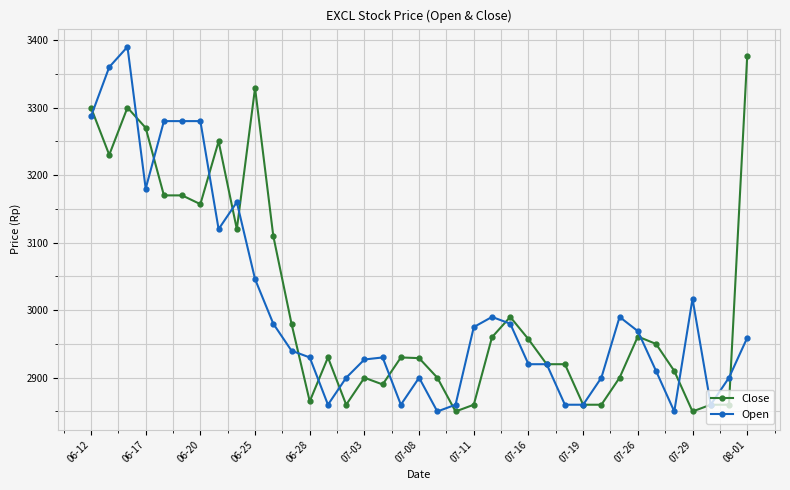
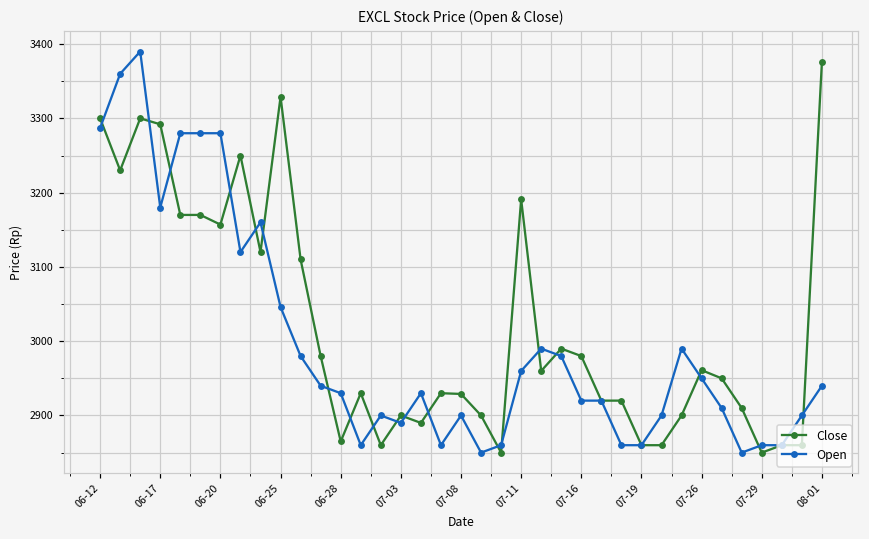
  {
    "Close": {
      "06-12": 3300,
-     "06-17": 3270,
+     "06-17": 3290,
      "06-20": 3160,
      "06-25": 3330,
      "06-28": 2870,
      "07-03": 2900,
      "07-08": 2930,
-     "07-11": 2860,
-     "07-16": 2960,
+     "07-11": 3190,
+     "07-16": 2980,
      "07-26": 2960,
      "07-29": 2850,
      "08-01": 3380
    },
    "Open": {
      "06-12": 3290,
      "06-17": 3180,
      "06-20": 3280,
      "06-25": 3050,
      "06-28": 2930,
-     "07-03": 2930,
+     "07-03": 2890,
      "07-08": 2900,
-     "07-11": 2980,
+     "07-11": 2960,
      "07-16": 2920,
-     "07-26": 2970,
-     "07-29": 3020,
-     "08-01": 2960
+     "07-26": 2950,
+     "07-29": 2860,
+     "08-01": 2940
    }
  }
